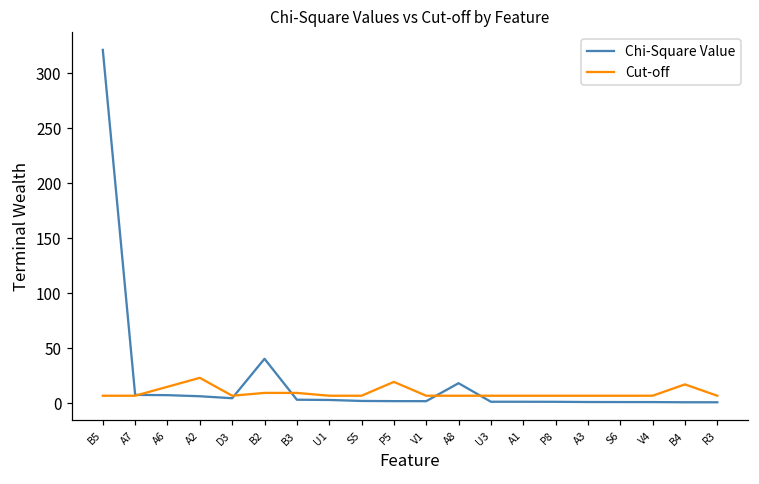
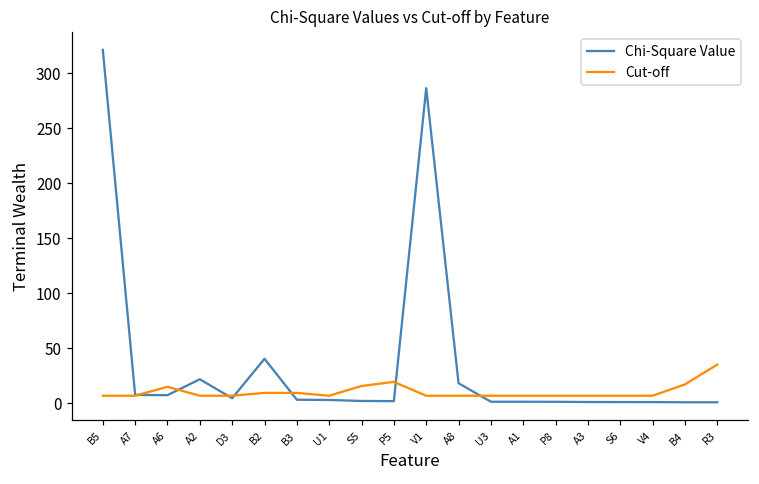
  {
    "Chi-Square Value": {
      "B5": 320,
      "A6": 10,
-     "A2": 10,
+     "A2": 20,
      "B2": 40,
      "B3": 0,
      "U1": 0,
      "S5": 0,
      "P5": 0,
-     "V1": 0,
+     "V1": 290,
      "A8": 20,
      "U3": 0,
      "A1": 0,
      "P8": 0,
      "A3": 0,
      "S6": 0,
      "V4": 0,
      "B4": 0,
      "R3": 0
    },
    "Cut-off": {
      "B5": 10,
      "A6": 10,
-     "A2": 20,
+     "A2": 10,
      "B2": 10,
      "B3": 10,
      "U1": 10,
-     "S5": 10,
+     "S5": 20,
      "P5": 20,
      "V1": 10,
      "A8": 10,
      "U3": 10,
      "A1": 10,
      "P8": 10,
      "A3": 10,
      "S6": 10,
      "V4": 10,
      "B4": 20,
-     "R3": 10
+     "R3": 30
    }
  }
